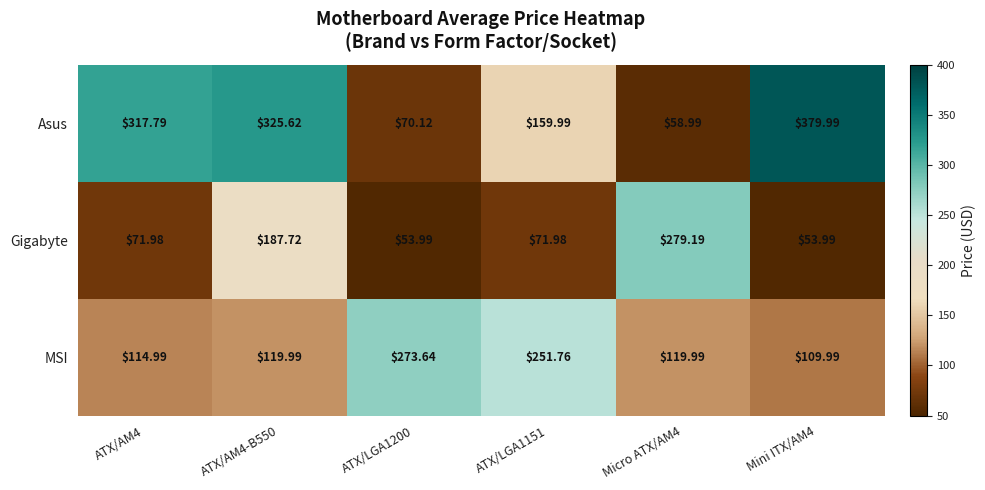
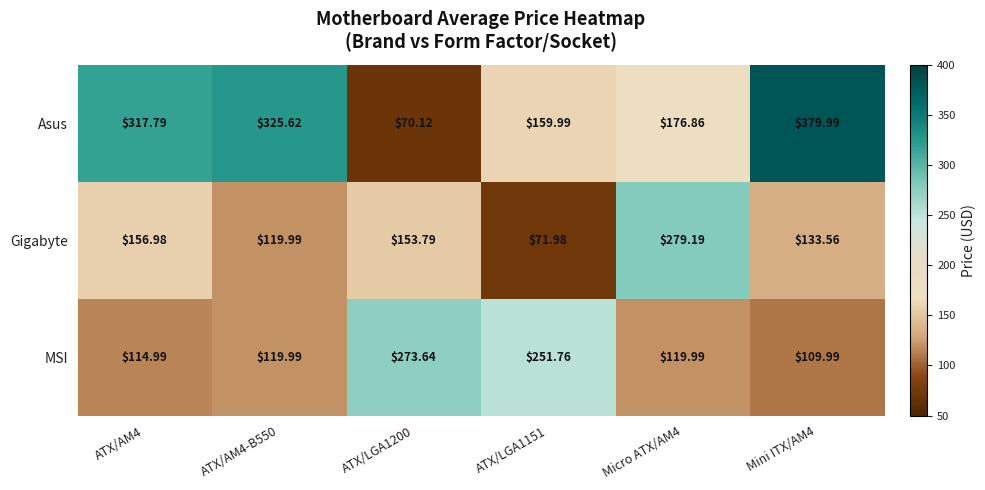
  {
    "Asus": {
      "ATX/AM4": "$317.79",
      "ATX/AM4-B550": "$325.62",
      "ATX/LGA1200": "$70.12",
      "ATX/LGA1151": "$159.99",
-     "Micro ATX/AM4": "$58.99",
+     "Micro ATX/AM4": "$176.86",
      "Mini ITX/AM4": "$379.99"
    },
    "Gigabyte": {
-     "ATX/AM4": "$71.98",
-     "ATX/AM4-B550": "$187.72",
-     "ATX/LGA1200": "$53.99",
+     "ATX/AM4": "$156.98",
+     "ATX/AM4-B550": "$119.99",
+     "ATX/LGA1200": "$153.79",
      "ATX/LGA1151": "$71.98",
      "Micro ATX/AM4": "$279.19",
-     "Mini ITX/AM4": "$53.99"
+     "Mini ITX/AM4": "$133.56"
    },
    "MSI": {
      "ATX/AM4": "$114.99",
      "ATX/AM4-B550": "$119.99",
      "ATX/LGA1200": "$273.64",
      "ATX/LGA1151": "$251.76",
      "Micro ATX/AM4": "$119.99",
      "Mini ITX/AM4": "$109.99"
    }
  }
